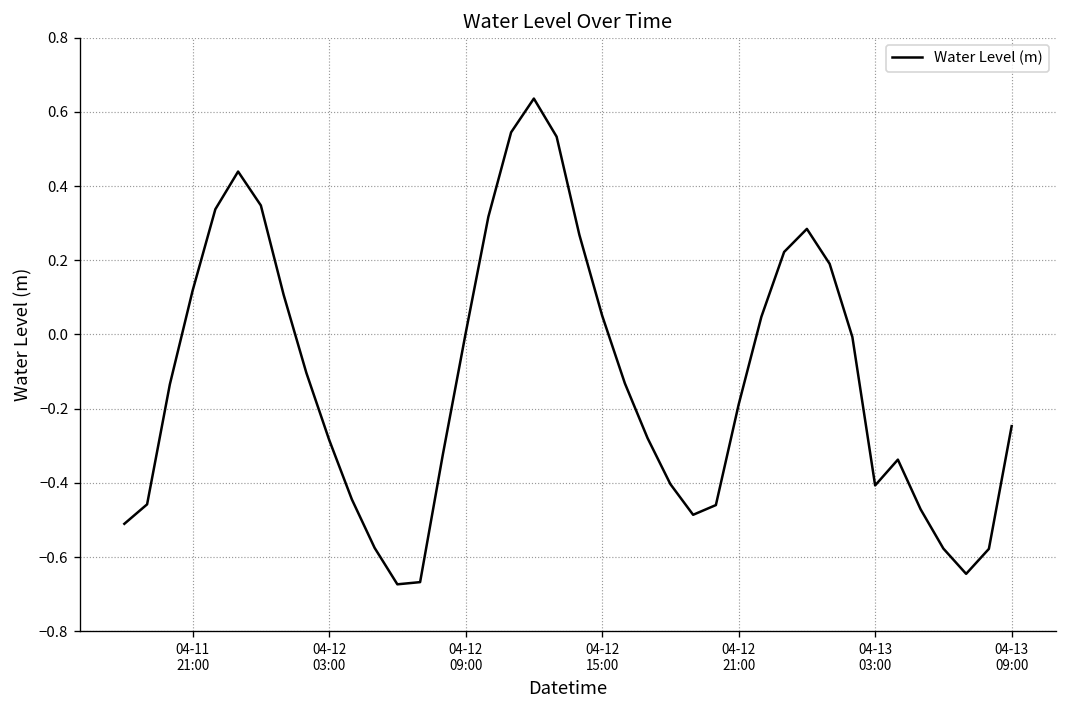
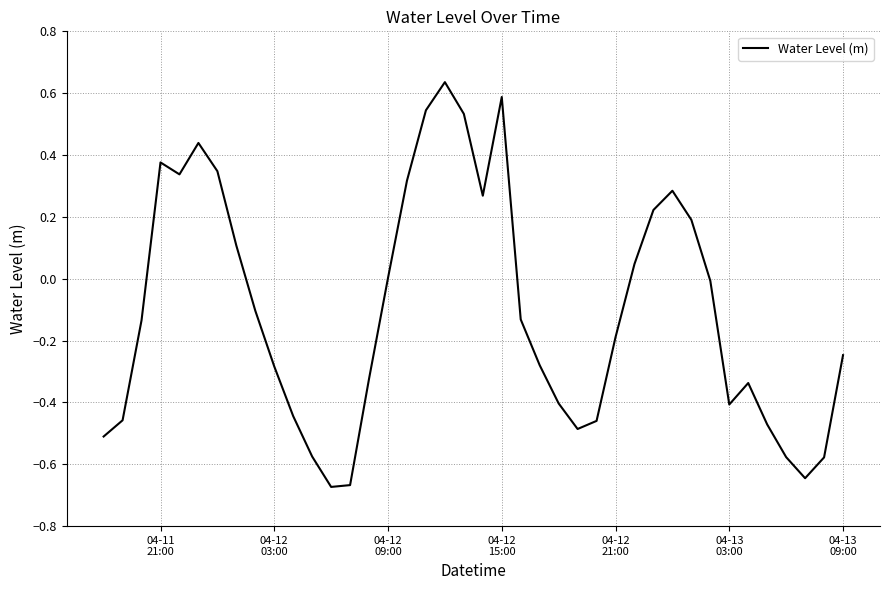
  {
-   "04-11 21:00": 0.12,
+   "04-11 21:00": 0.38,
    "04-12 03:00": -0.28,
    "04-12 09:00": 0.00,
-   "04-12 15:00": 0.05,
+   "04-12 15:00": 0.59,
    "04-12 21:00": -0.19,
    "04-13 03:00": -0.41,
    "04-13 09:00": -0.25
  }
